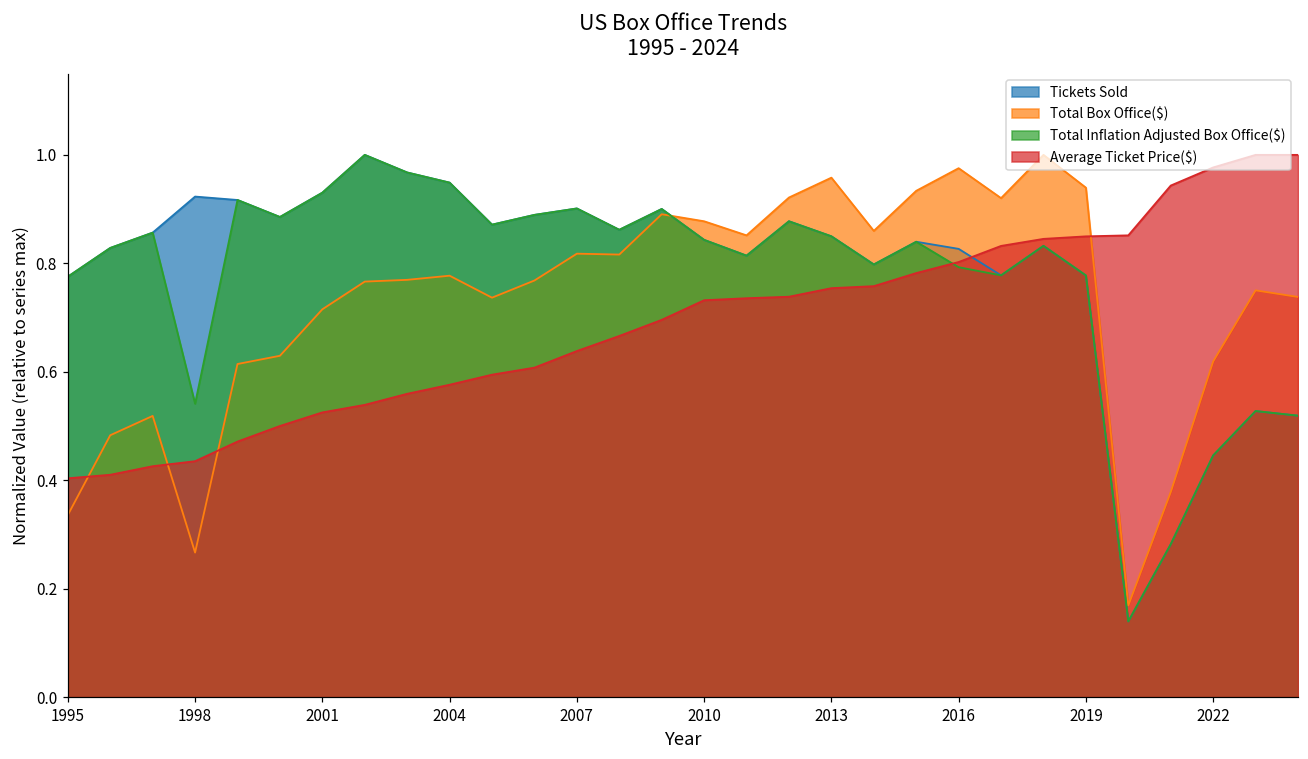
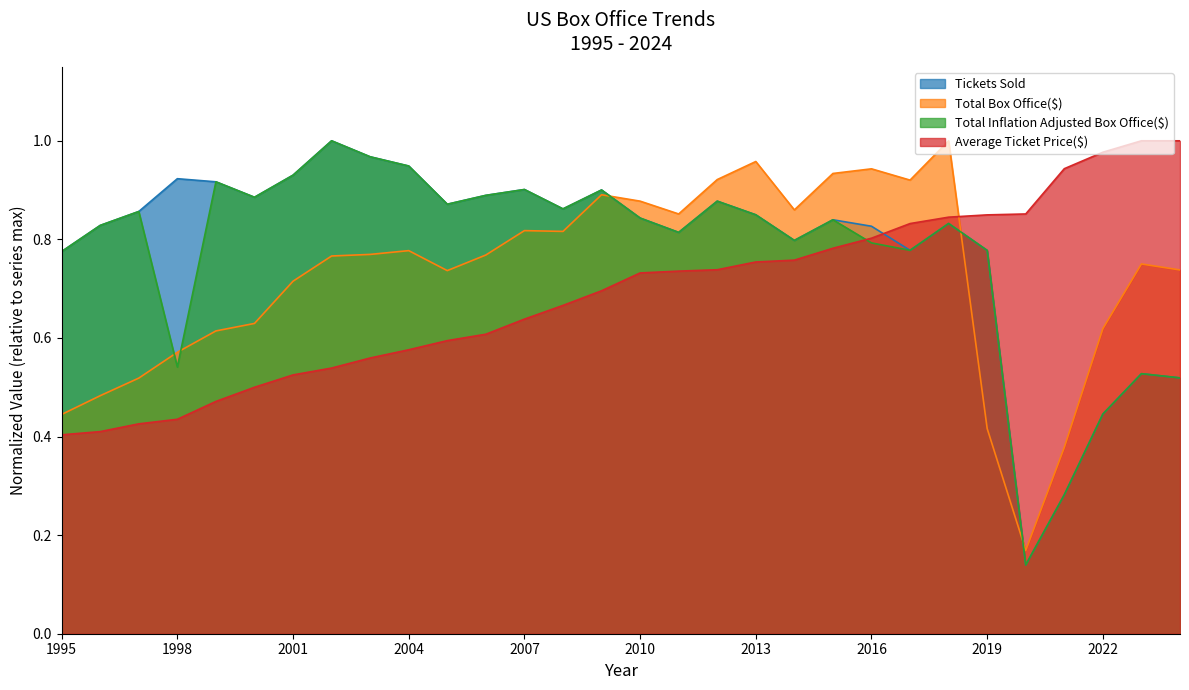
  {
    "Tickets Sold": {
      "1998": 0.92,
      "2016": 0.83
    },
    "Total Box Office($)": {
-     "1995": 0.34,
-     "1998": 0.27,
+     "1995": 0.44,
+     "1998": 0.57,
      "2001": 0.72,
      "2004": 0.78,
      "2007": 0.82,
      "2010": 0.88,
      "2013": 0.96,
-     "2016": 0.98,
-     "2019": 0.94,
+     "2016": 0.94,
+     "2019": 0.42,
      "2022": 0.62
    },
    "Total Inflation Adjusted Box Office($)": {
      "1998": 0.54,
      "2016": 0.79
    },
    "Average Ticket Price($)": {
      "1995": 0.40,
      "1998": 0.44,
      "2001": 0.53,
      "2004": 0.58,
      "2007": 0.64,
      "2010": 0.73,
      "2013": 0.75,
      "2016": 0.80,
      "2019": 0.85
    }
  }
